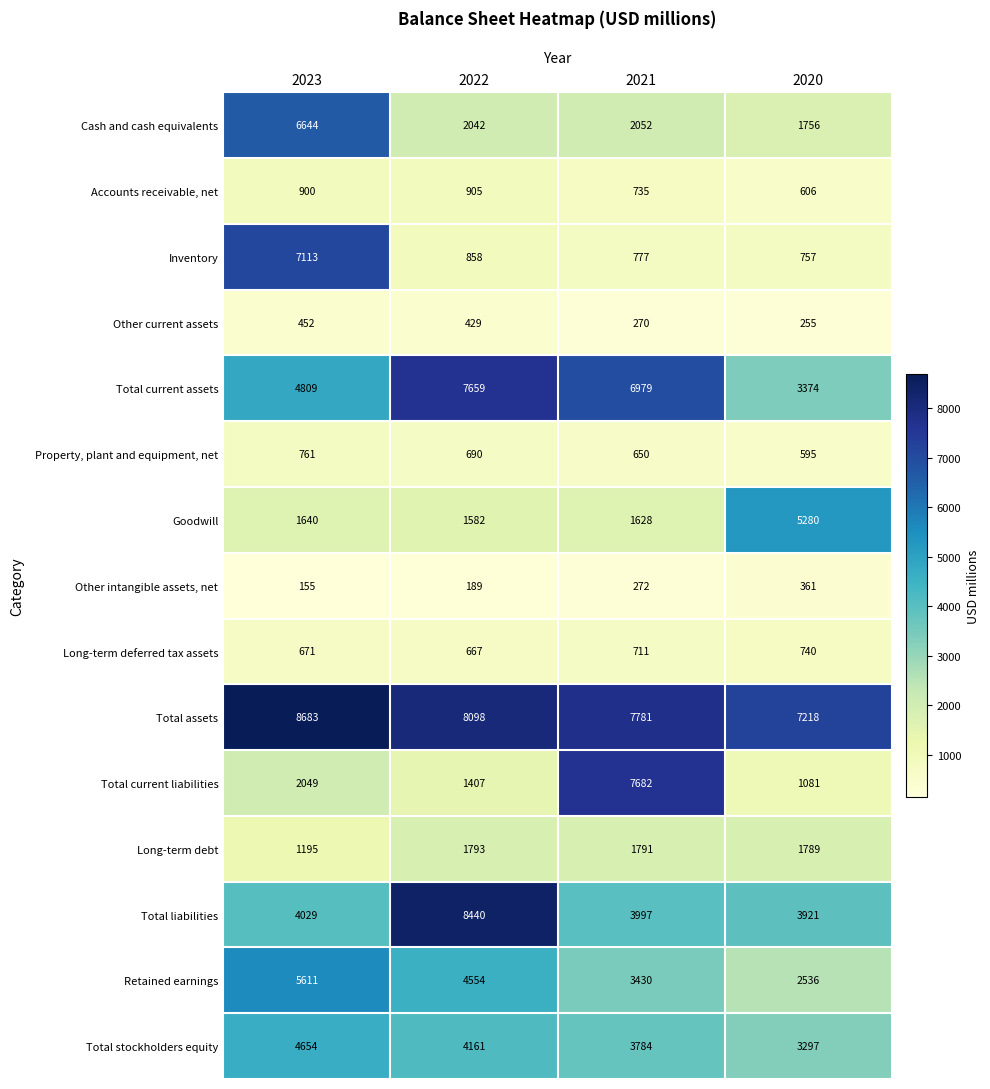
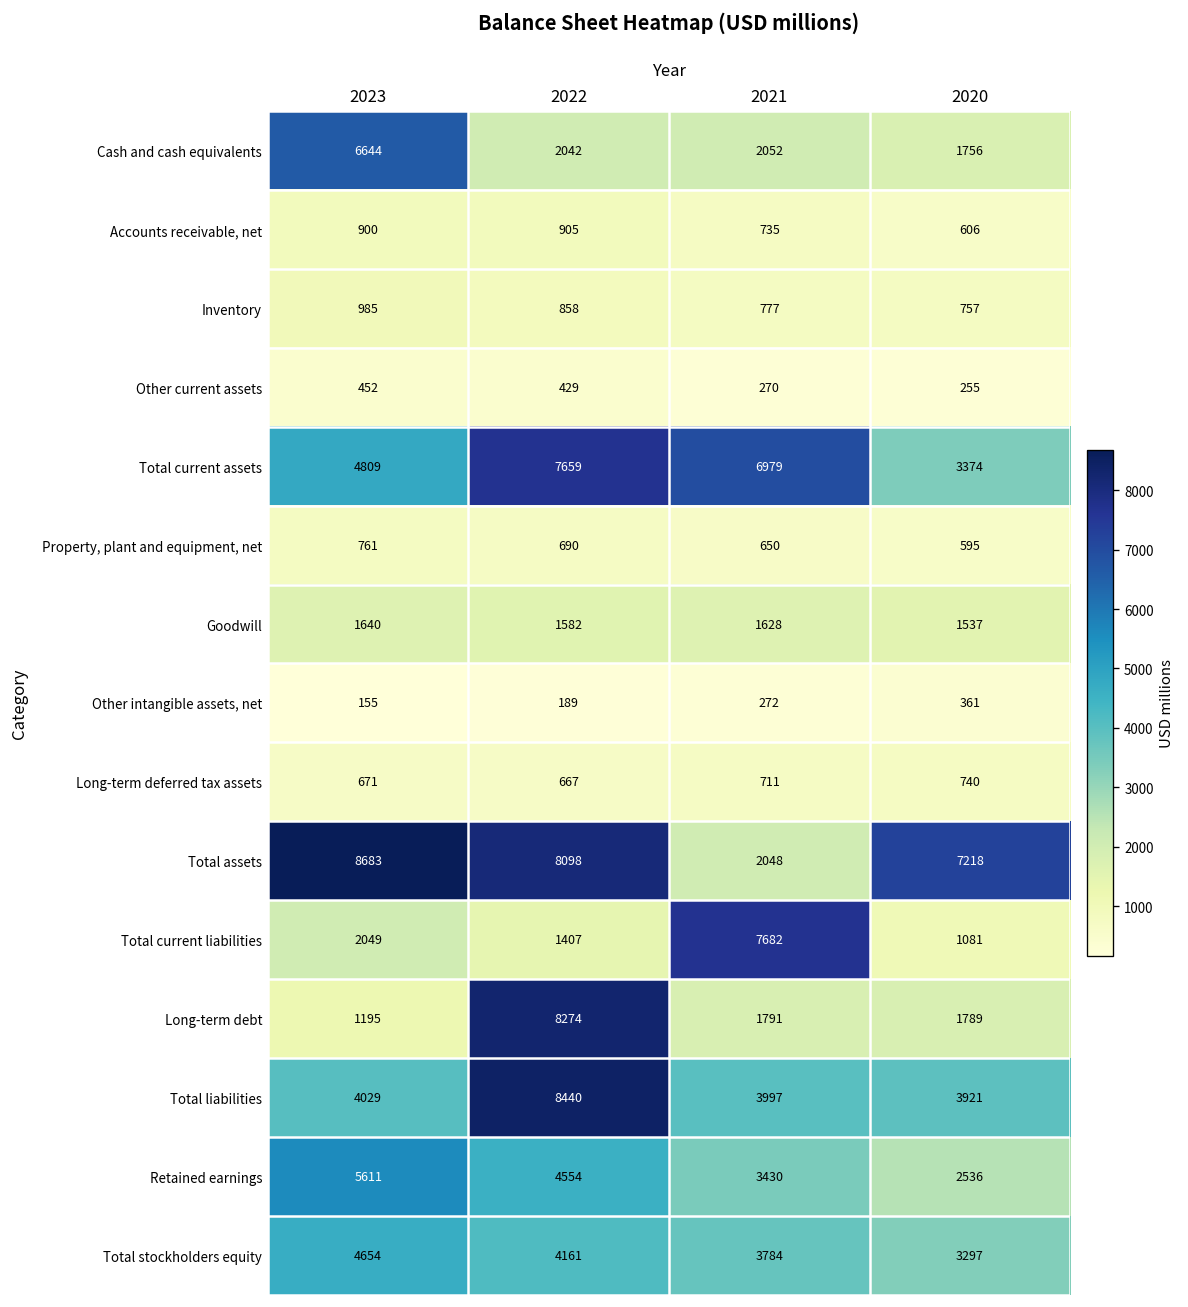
  {
    "Cash and cash equivalents": {
      "2023": 6644,
      "2022": 2042,
      "2021": 2052,
      "2020": 1756
    },
    "Accounts receivable, net": {
      "2023": 900,
      "2022": 905,
      "2021": 735,
      "2020": 606
    },
    "Inventory": {
-     "2023": 7113,
+     "2023": 985,
      "2022": 858,
      "2021": 777,
      "2020": 757
    },
    "Other current assets": {
      "2023": 452,
      "2022": 429,
      "2021": 270,
      "2020": 255
    },
    "Total current assets": {
      "2023": 4809,
      "2022": 7659,
      "2021": 6979,
      "2020": 3374
    },
    "Property, plant and equipment, net": {
      "2023": 761,
      "2022": 690,
      "2021": 650,
      "2020": 595
    },
    "Goodwill": {
      "2023": 1640,
      "2022": 1582,
      "2021": 1628,
-     "2020": 5280
+     "2020": 1537
    },
    "Other intangible assets, net": {
      "2023": 155,
      "2022": 189,
      "2021": 272,
      "2020": 361
    },
    "Long-term deferred tax assets": {
      "2023": 671,
      "2022": 667,
      "2021": 711,
      "2020": 740
    },
    "Total assets": {
      "2023": 8683,
      "2022": 8098,
-     "2021": 7781,
+     "2021": 2048,
      "2020": 7218
    },
    "Total current liabilities": {
      "2023": 2049,
      "2022": 1407,
      "2021": 7682,
      "2020": 1081
    },
    "Long-term debt": {
      "2023": 1195,
-     "2022": 1793,
+     "2022": 8274,
      "2021": 1791,
      "2020": 1789
    },
    "Total liabilities": {
      "2023": 4029,
      "2022": 8440,
      "2021": 3997,
      "2020": 3921
    },
    "Retained earnings": {
      "2023": 5611,
      "2022": 4554,
      "2021": 3430,
      "2020": 2536
    },
    "Total stockholders equity": {
      "2023": 4654,
      "2022": 4161,
      "2021": 3784,
      "2020": 3297
    }
  }
